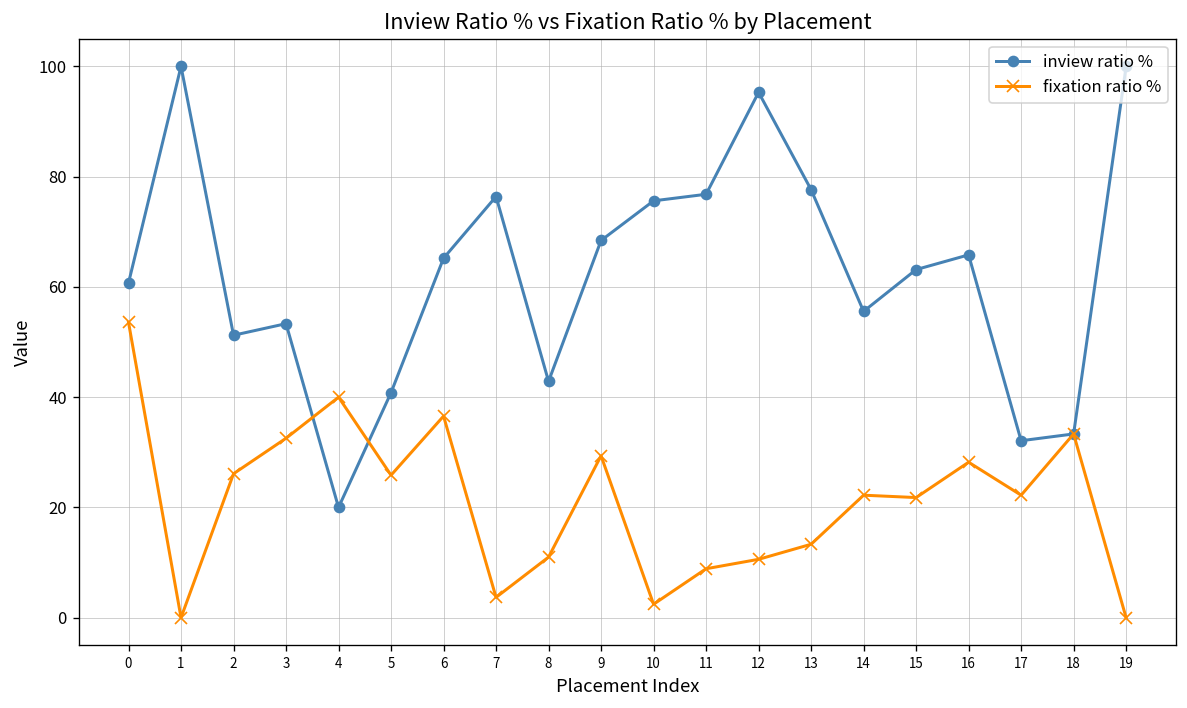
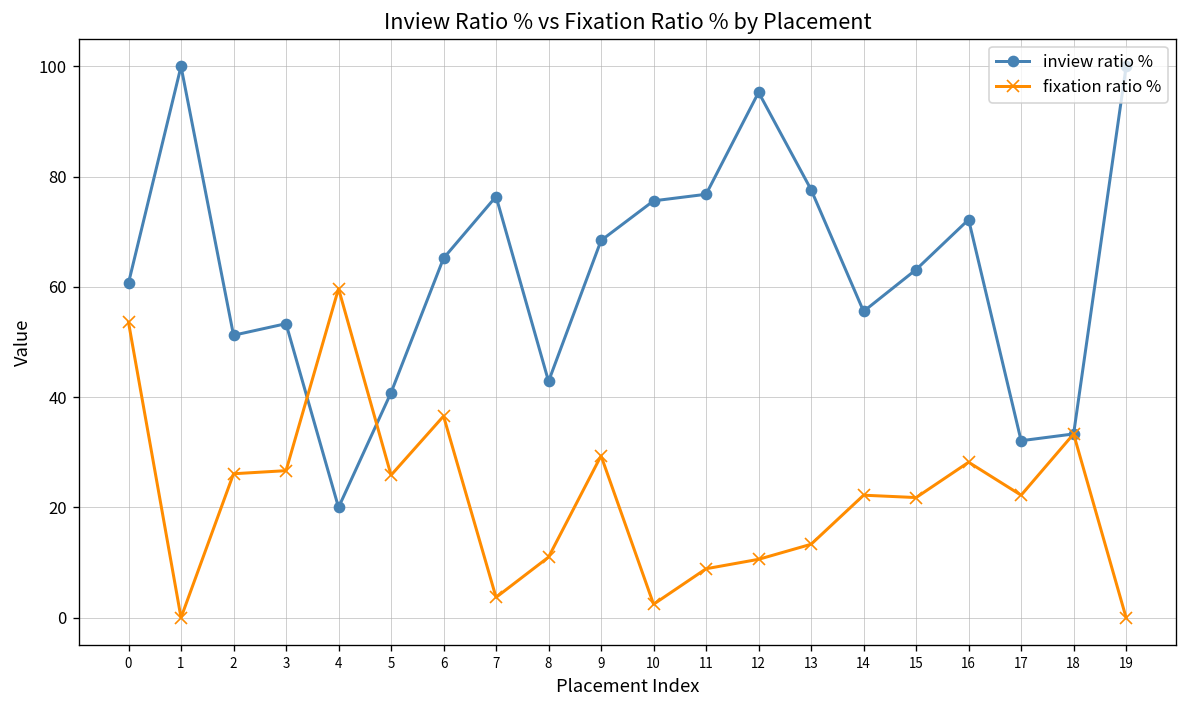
  {
    "inview ratio %": {
      "0": 61,
      "1": 100,
      "2": 51,
      "3": 53,
      "4": 20,
      "5": 41,
      "6": 65,
      "7": 76,
      "8": 43,
      "9": 68,
      "10": 76,
      "11": 77,
      "12": 95,
      "13": 78,
      "14": 56,
      "15": 63,
-     "16": 66,
+     "16": 72,
      "17": 32
    },
    "fixation ratio %": {
      "0": 54,
      "1": 0,
      "2": 26,
-     "3": 33,
-     "4": 40,
+     "3": 27,
+     "4": 60,
      "5": 26,
      "6": 37,
      "7": 4,
      "8": 11,
      "9": 29,
      "10": 2,
      "11": 9,
      "12": 11,
      "13": 13,
      "14": 22,
      "15": 22,
      "16": 28,
      "17": 22,
      "19": 0
    }
  }
